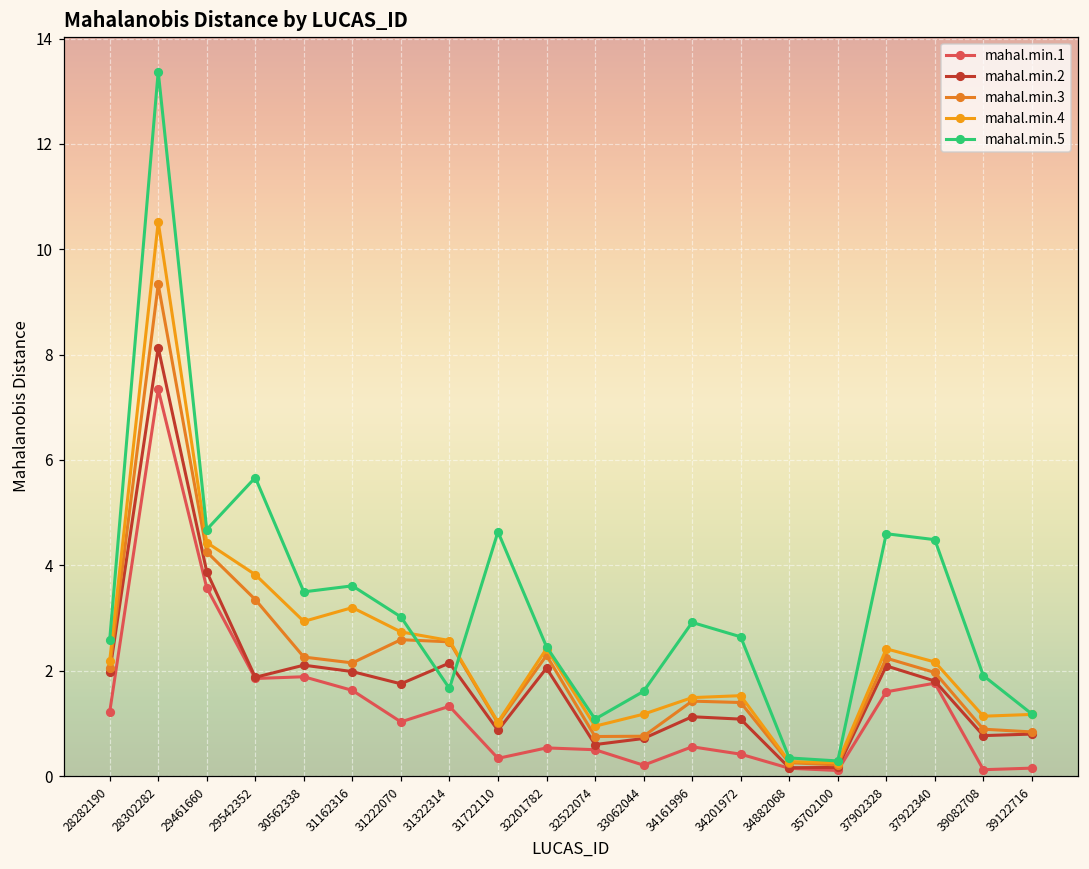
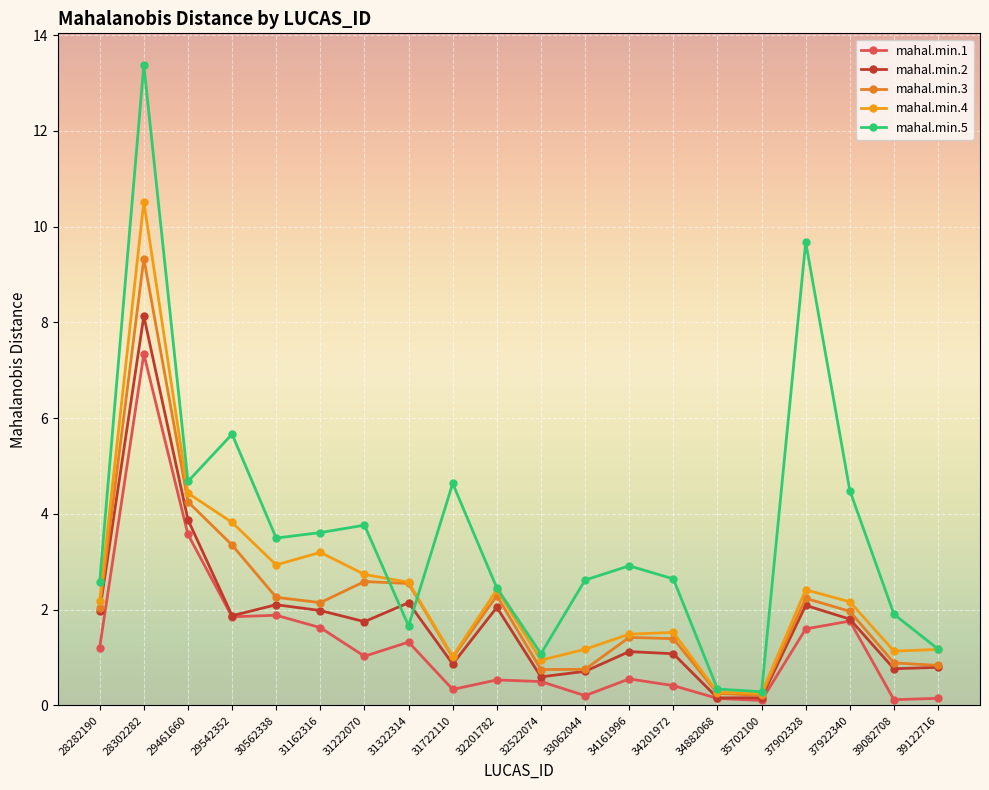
  {
    "mahal.min.5": {
      "28282190": 2.6,
      "28302282": 13.4,
      "29461660": 4.7,
      "29542352": 5.7,
      "30562338": 3.5,
      "31162316": 3.6,
-     "31222070": 3.0,
+     "31222070": 3.8,
      "31322314": 1.7,
      "31722110": 4.6,
      "32522074": 1.1,
-     "33062044": 1.6,
+     "33062044": 2.6,
      "34161996": 2.9,
      "34201972": 2.6,
      "34882068": 0.3,
-     "37902328": 4.6,
+     "37902328": 9.7,
      "37922340": 4.5,
      "39082708": 1.9
    }
  }
